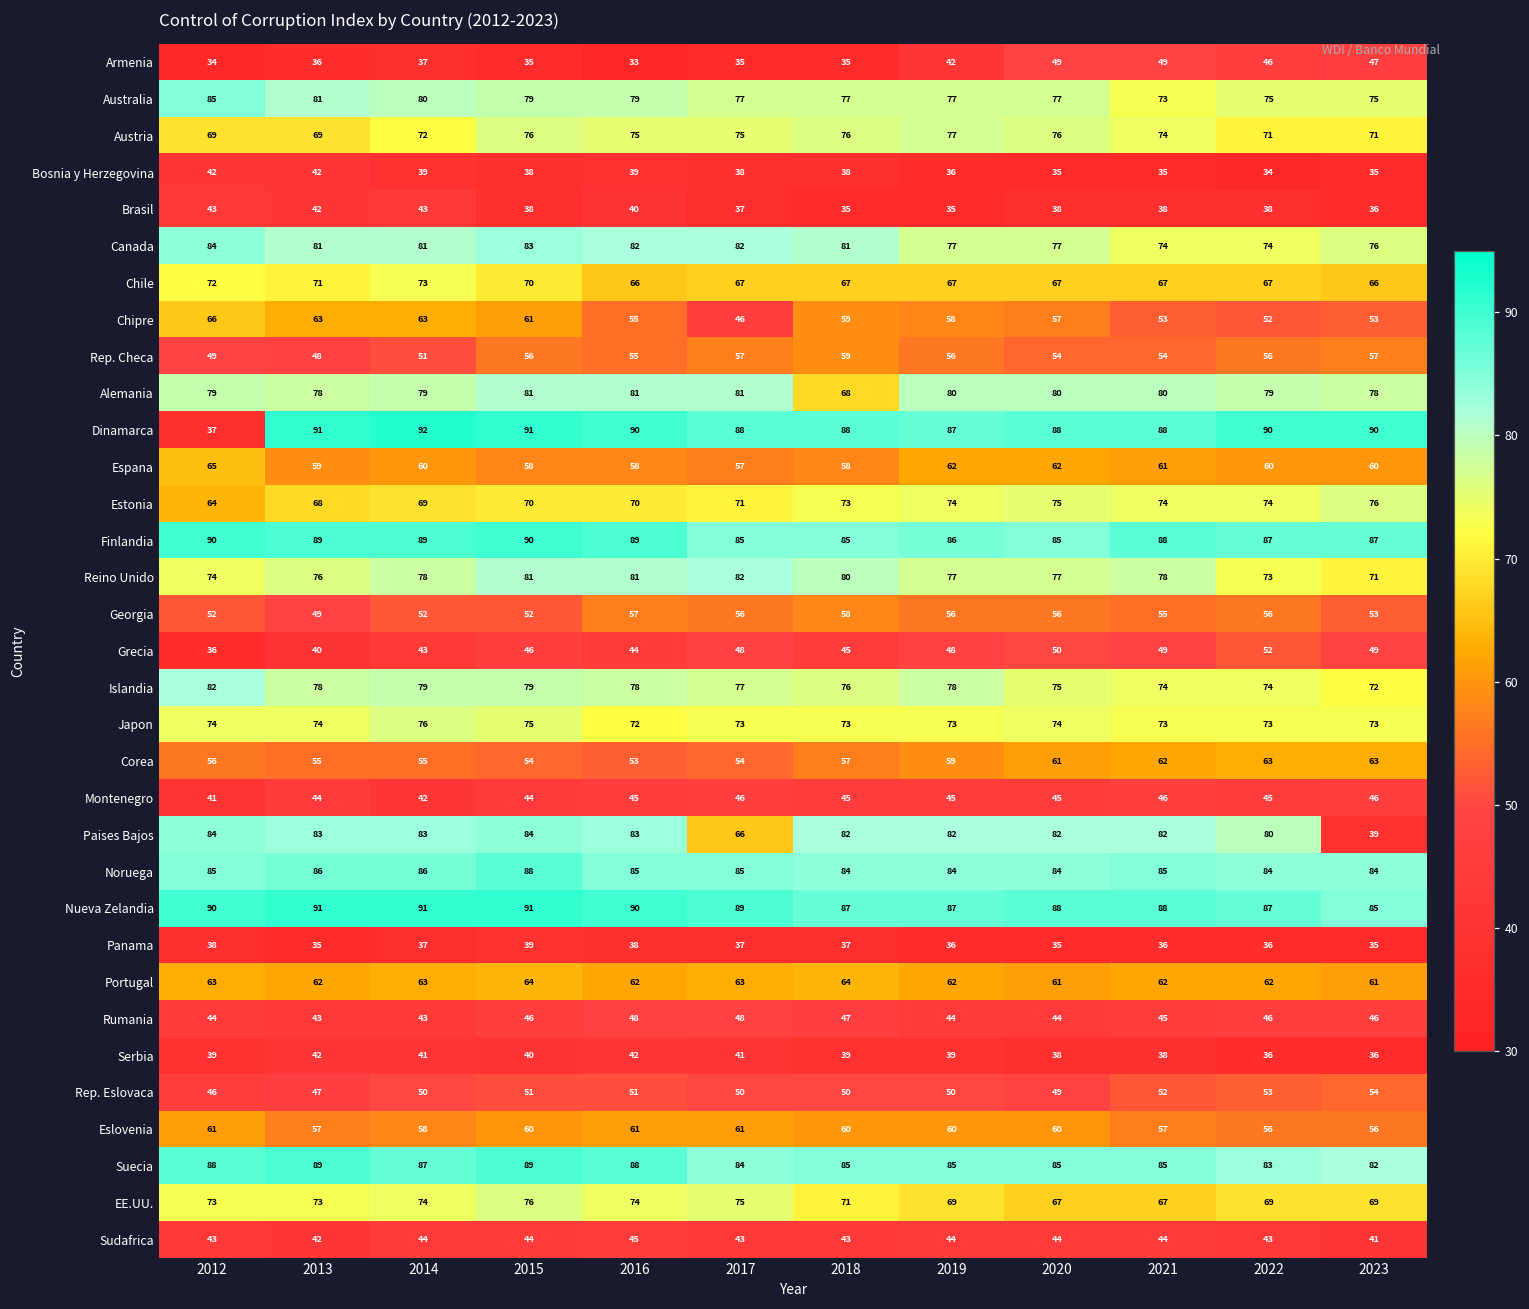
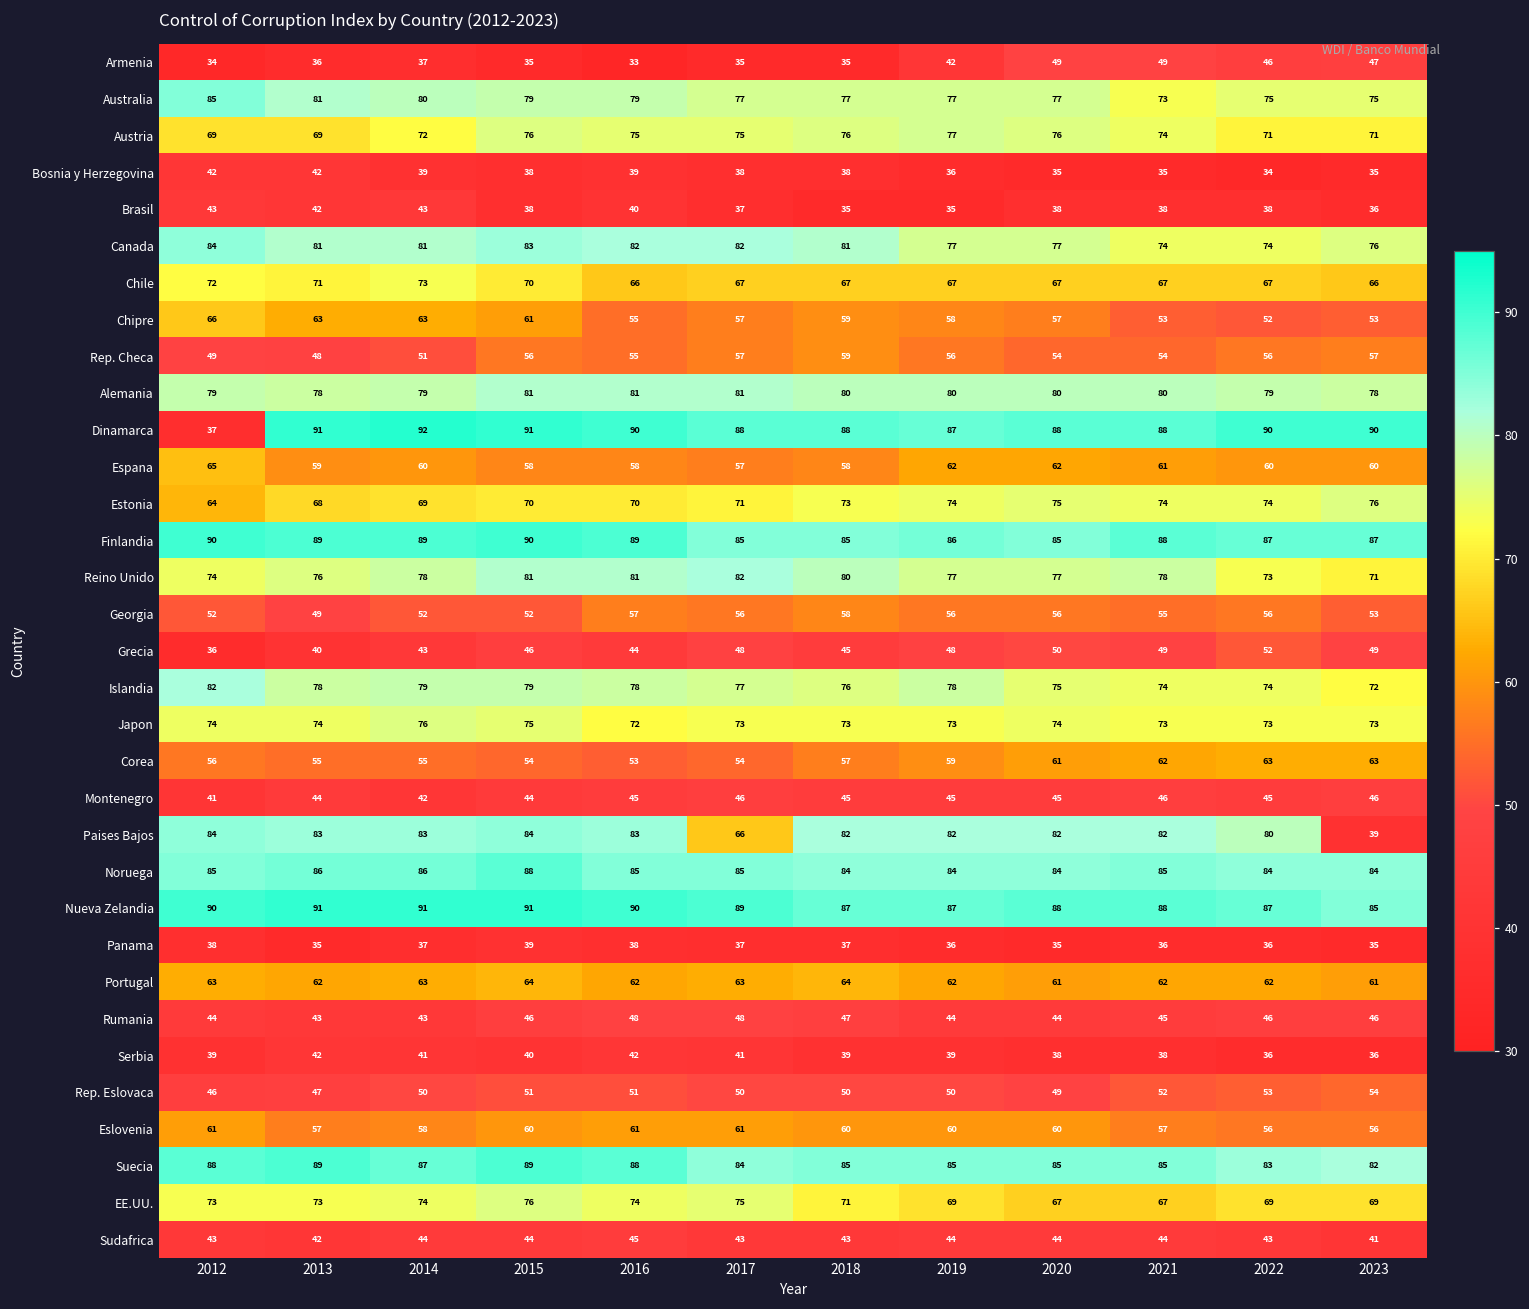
  {
    "Chipre": {
      "2012": 66,
      "2013": 63,
      "2014": 63,
      "2015": 61,
      "2016": 55,
-     "2017": 46,
+     "2017": 57,
      "2018": 59,
      "2019": 58,
      "2020": 57,
      "2021": 53,
      "2022": 52,
      "2023": 53
    },
    "Alemania": {
      "2012": 79,
      "2013": 78,
      "2014": 79,
      "2015": 81,
      "2016": 81,
      "2017": 81,
-     "2018": 68,
+     "2018": 80,
      "2019": 80,
      "2020": 80,
      "2021": 80,
      "2022": 79,
      "2023": 78
    }
  }
